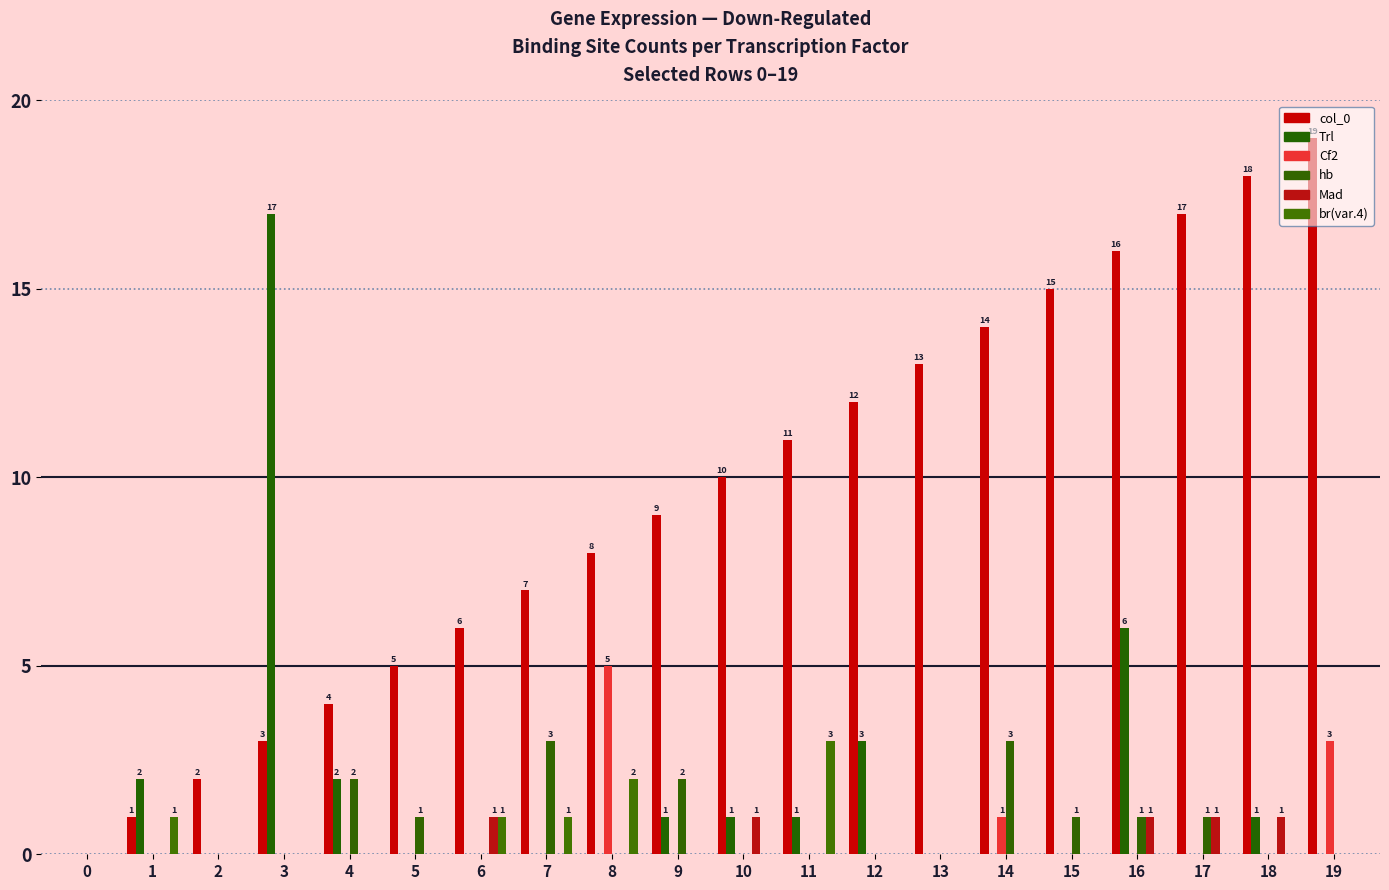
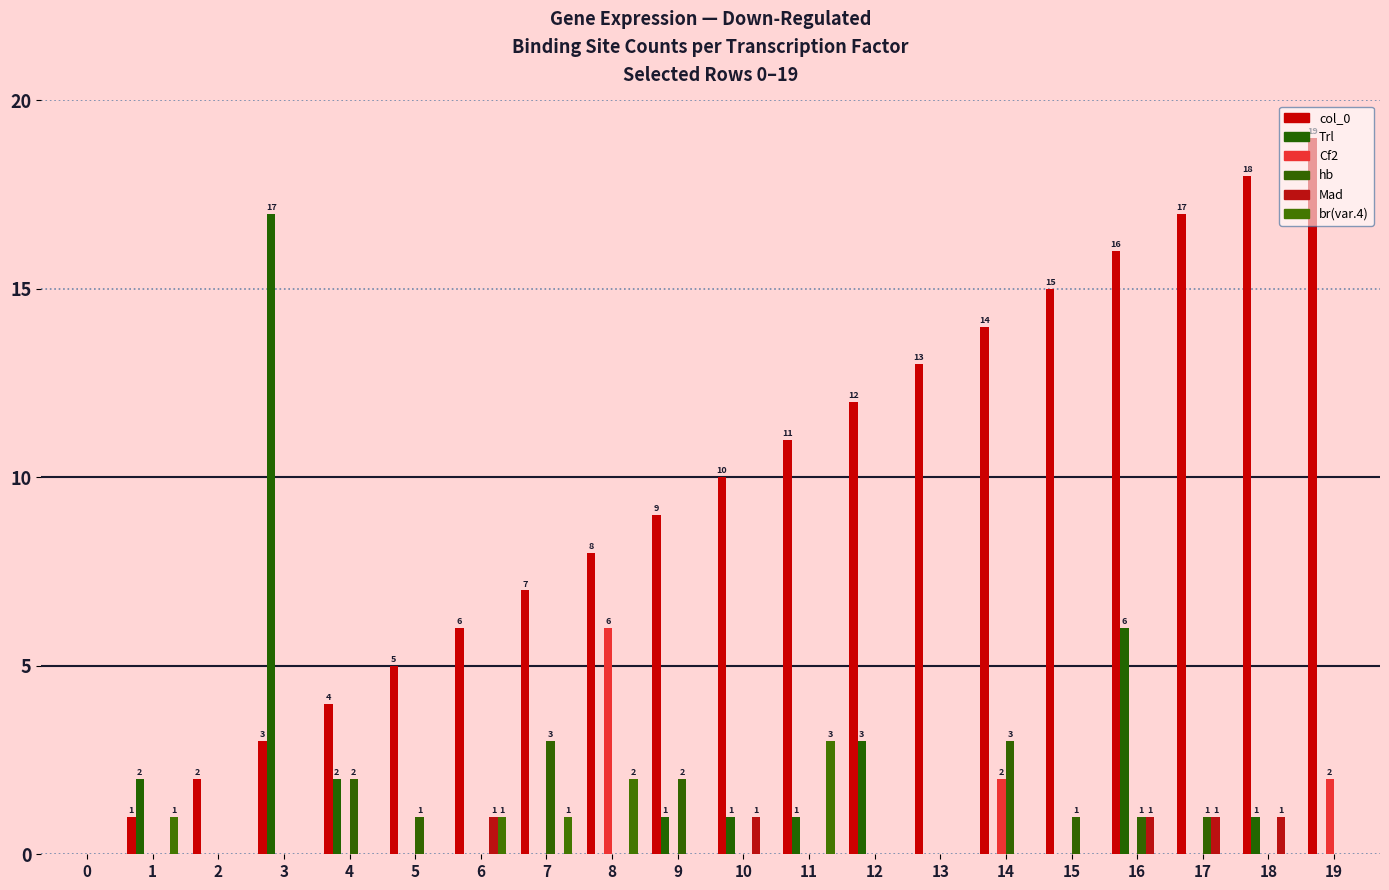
  {
    "Cf2": {
-     "8": 5,
-     "14": 1,
-     "19": 3
+     "8": 6,
+     "14": 2,
+     "19": 2
    }
  }
